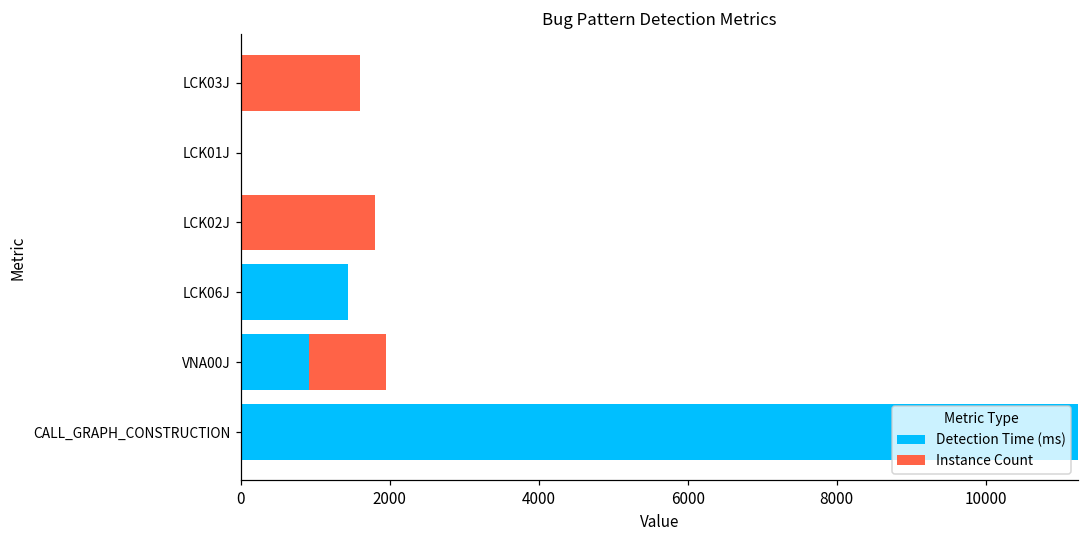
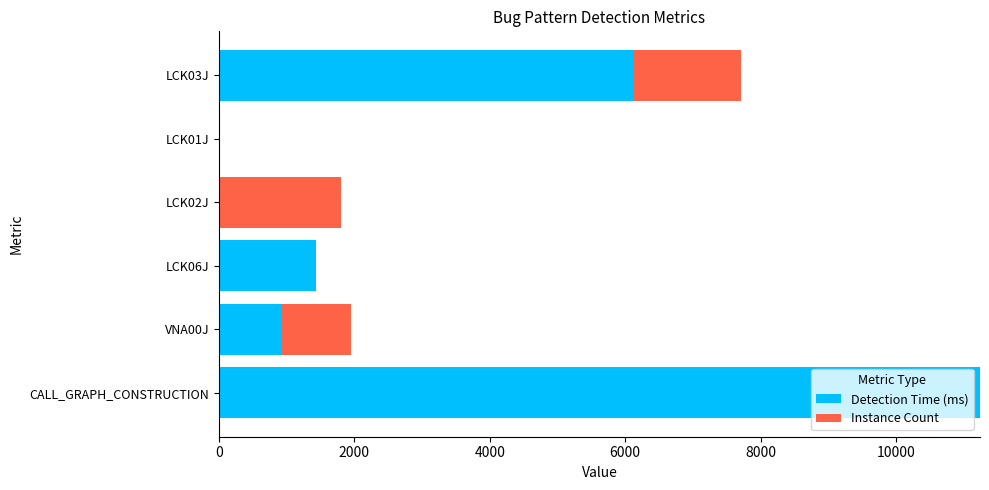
  {
    "Detection Time (ms)": {
-     "LCK03J": 0,
+     "LCK03J": 6100,
      "LCK06J": 1400,
      "VNA00J": 900,
      "CALL_GRAPH_CONSTRUCTION": 11200
    },
    "Instance Count": {
      "LCK03J": 1600,
      "LCK01J": 0,
      "LCK02J": 1800,
      "VNA00J": 1000,
      "CALL_GRAPH_CONSTRUCTION": 0
    }
  }
